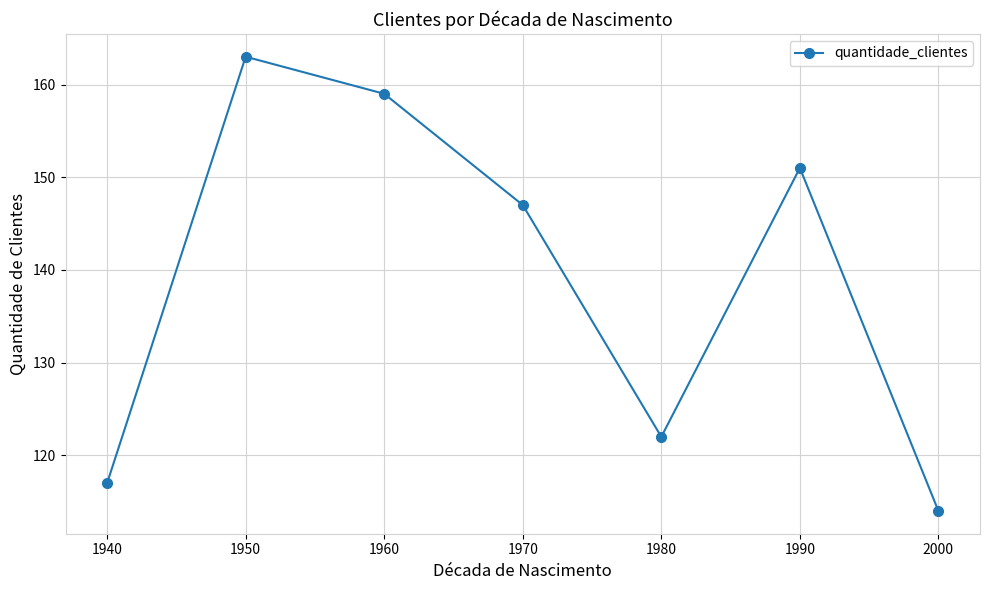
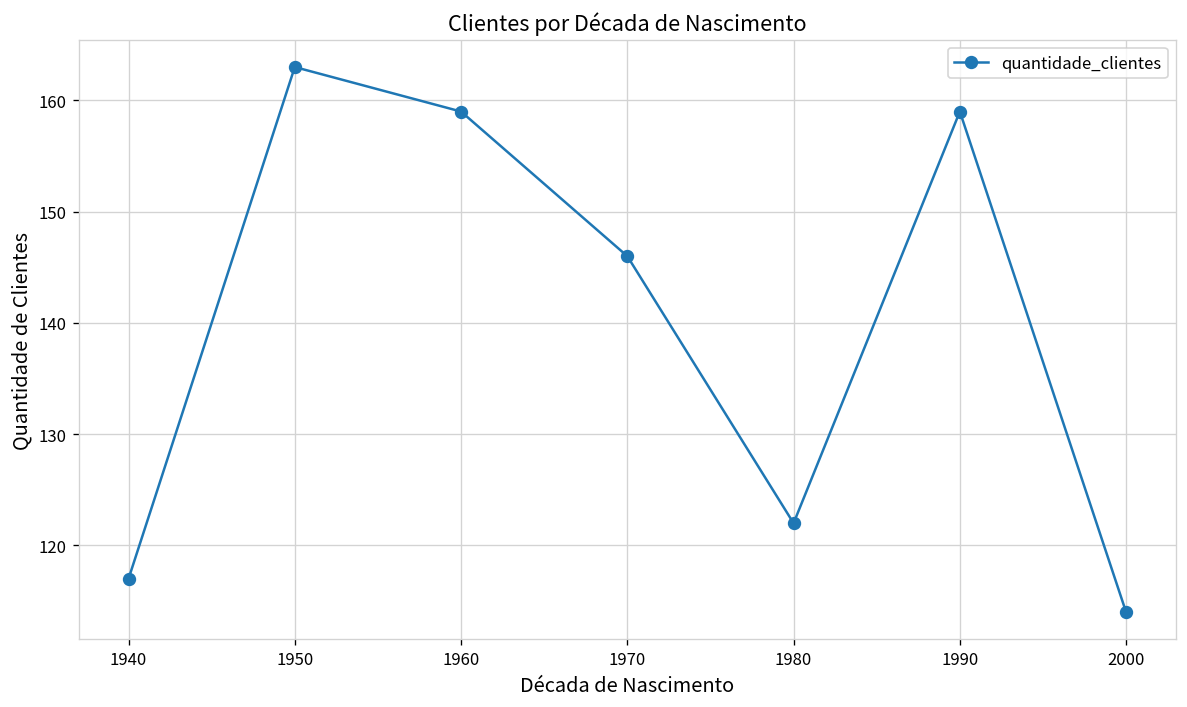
  {
    "1940": 117,
    "1950": 163,
    "1960": 159,
-   "1970": 147,
+   "1970": 146,
    "1980": 122,
-   "1990": 151,
+   "1990": 159,
    "2000": 114
  }
